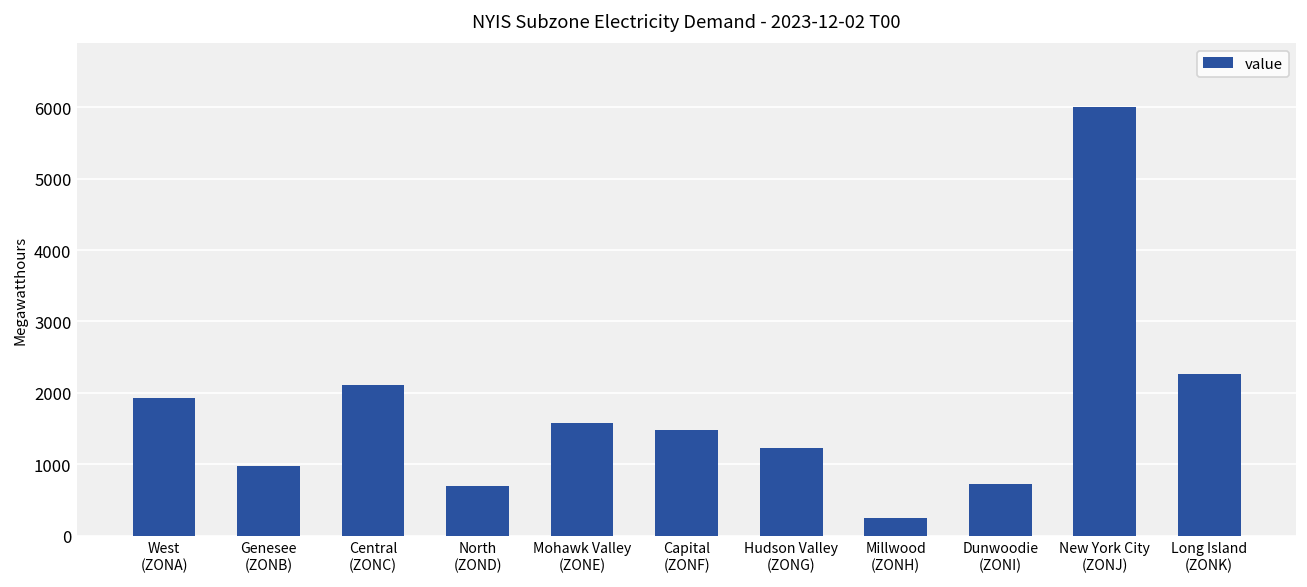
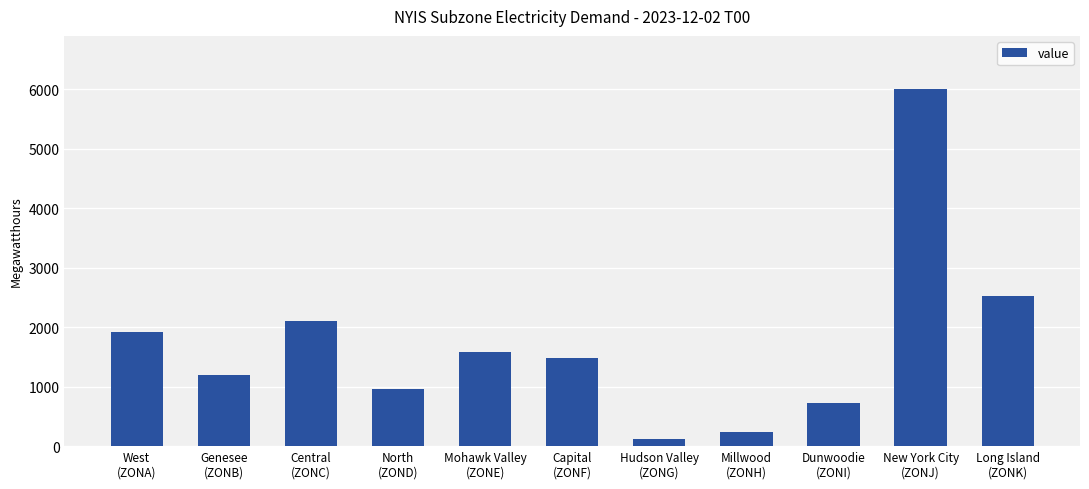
  {
    "West (ZONA)": 1900,
-   "Genesee (ZONB)": 1000,
+   "Genesee (ZONB)": 1200,
    "Central (ZONC)": 2100,
-   "North (ZOND)": 700,
+   "North (ZOND)": 1000,
    "Mohawk Valley (ZONE)": 1600,
    "Capital (ZONF)": 1500,
-   "Hudson Valley (ZONG)": 1200,
+   "Hudson Valley (ZONG)": 100,
    "Millwood (ZONH)": 200,
    "Dunwoodie (ZONI)": 700,
    "New York City (ZONJ)": 6000,
-   "Long Island (ZONK)": 2300
+   "Long Island (ZONK)": 2500
  }
